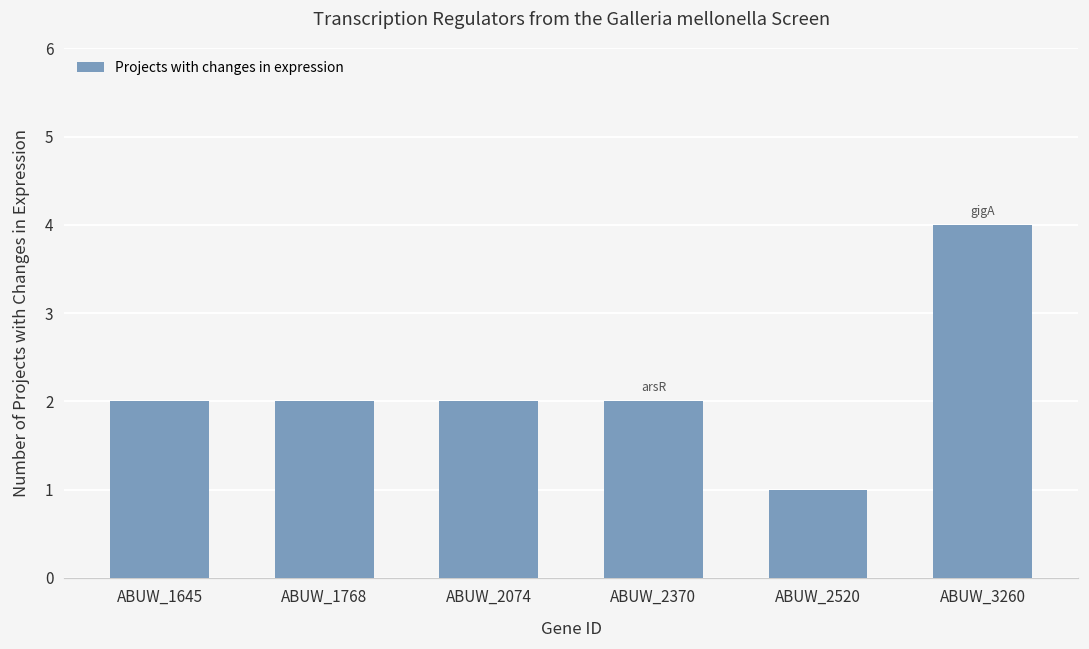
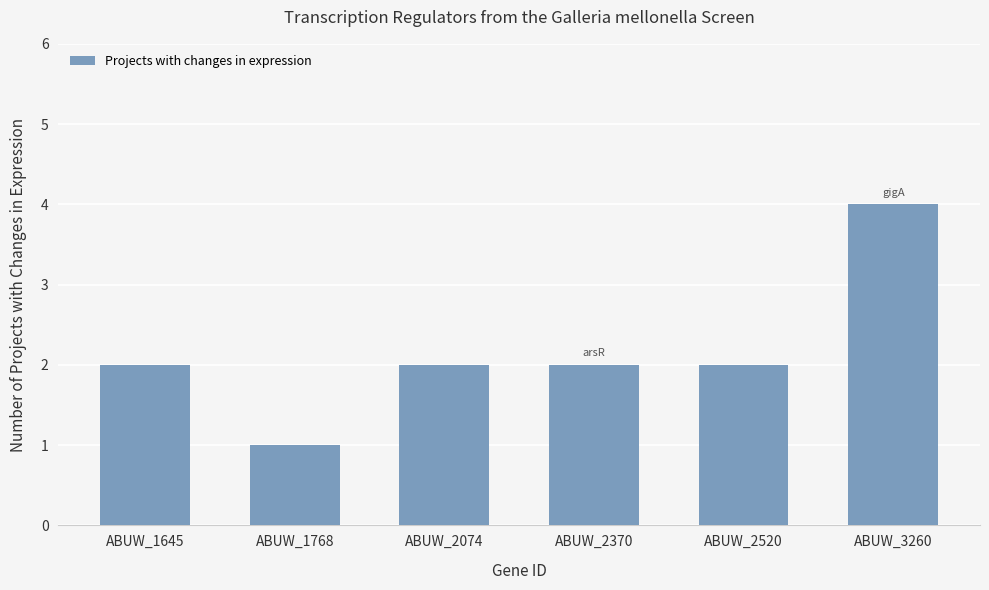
  {
    "ABUW_1645": 2,
-   "ABUW_1768": 2,
+   "ABUW_1768": 1,
    "ABUW_2074": 2,
    "ABUW_2370": 2,
-   "ABUW_2520": 1,
+   "ABUW_2520": 2,
    "ABUW_3260": 4
  }
